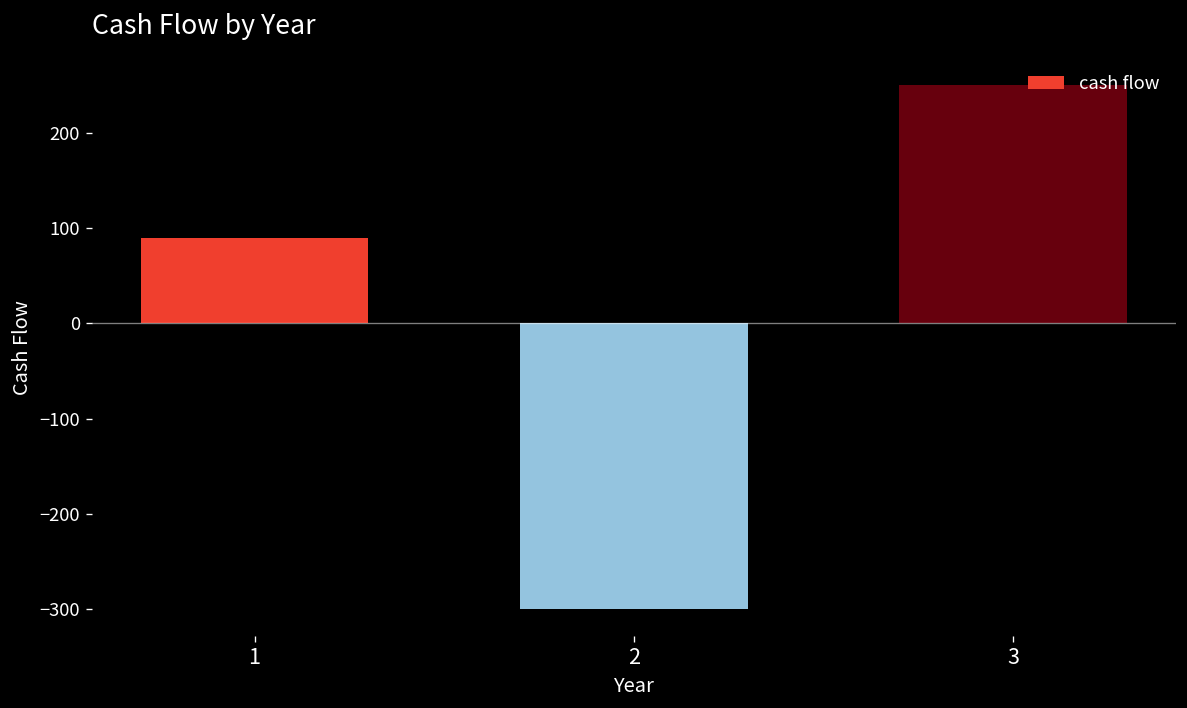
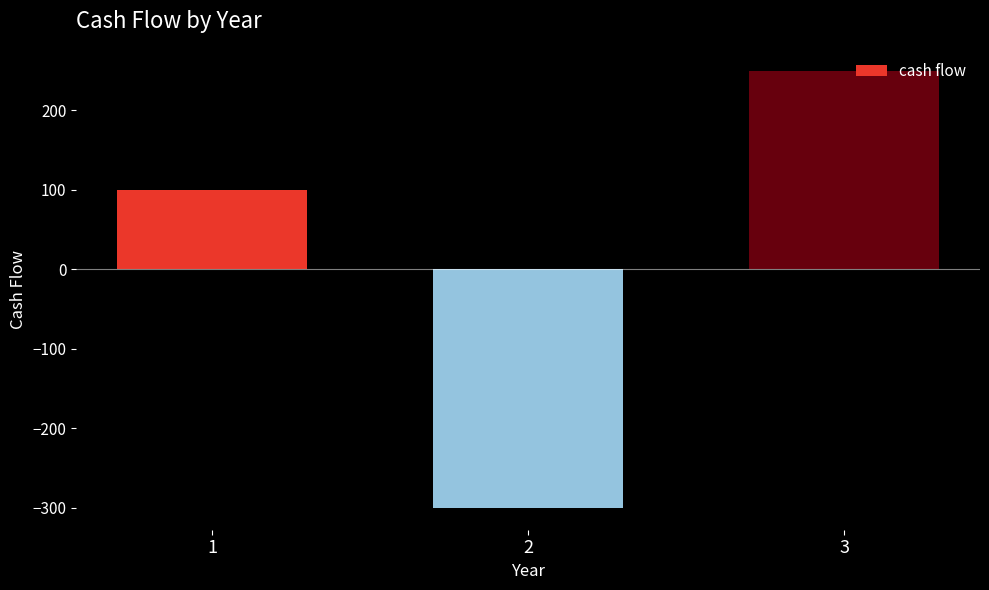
  {
-   "1": 90,
+   "1": 100,
    "2": -300,
    "3": 250
  }
